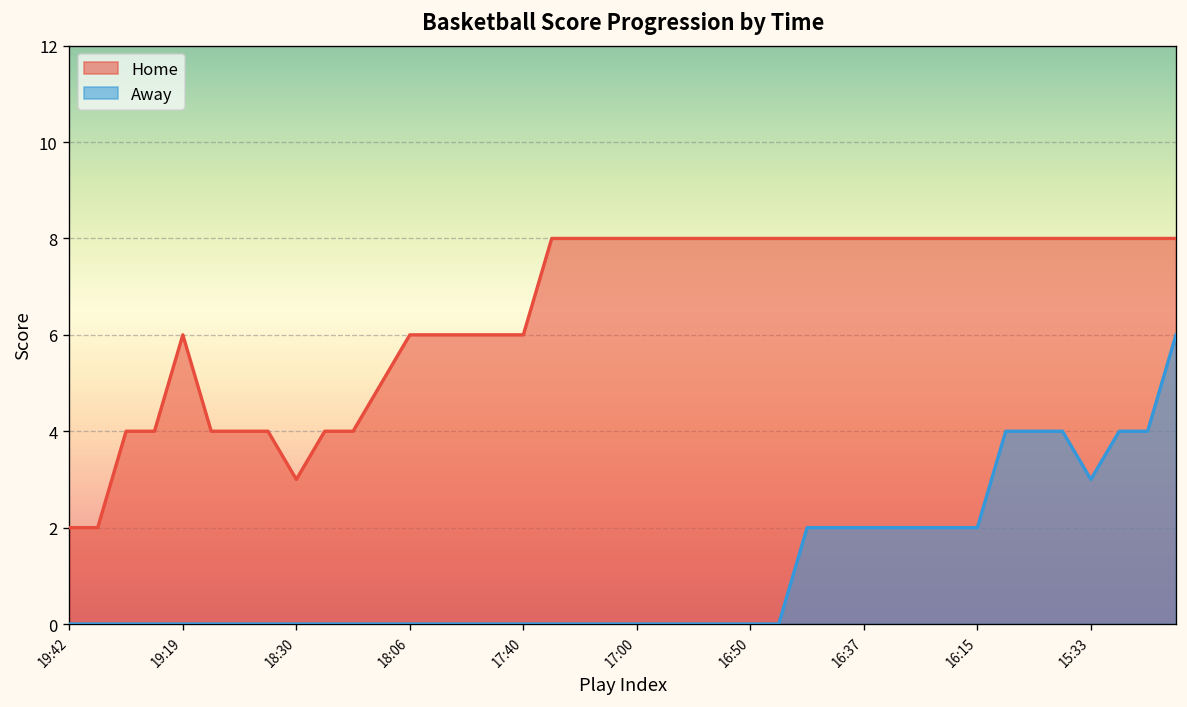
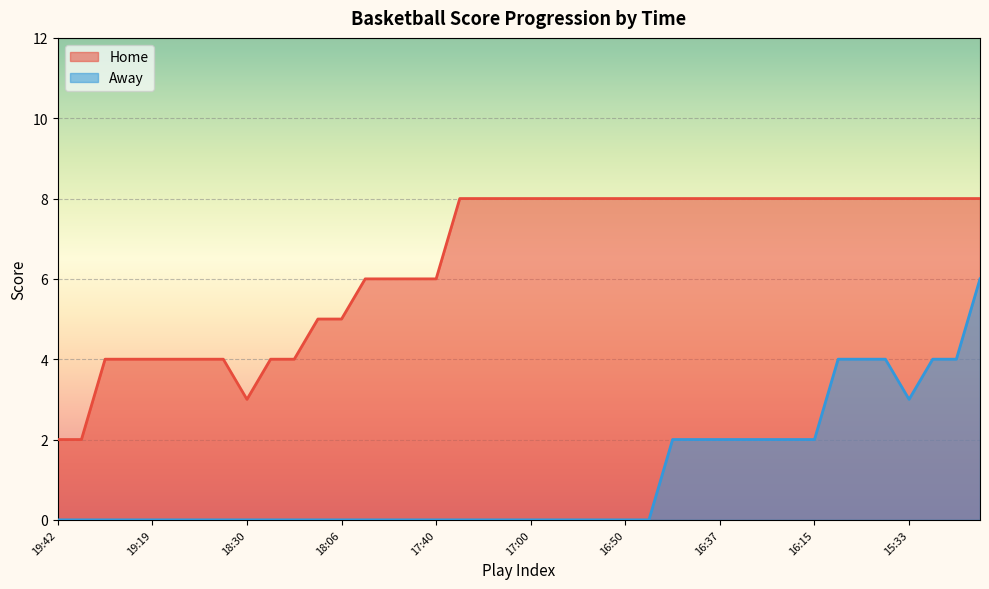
  {
    "Home": {
-     "19:19": 6,
+     "19:19": 4,
      "18:30": 3,
-     "18:06": 6,
+     "18:06": 5,
      "16:15": 8,
      "15:33": 8
    },
    "Away": {
      "19:19": 0,
      "18:30": 0,
      "18:06": 0,
      "16:15": 2,
      "15:33": 3
    }
  }
